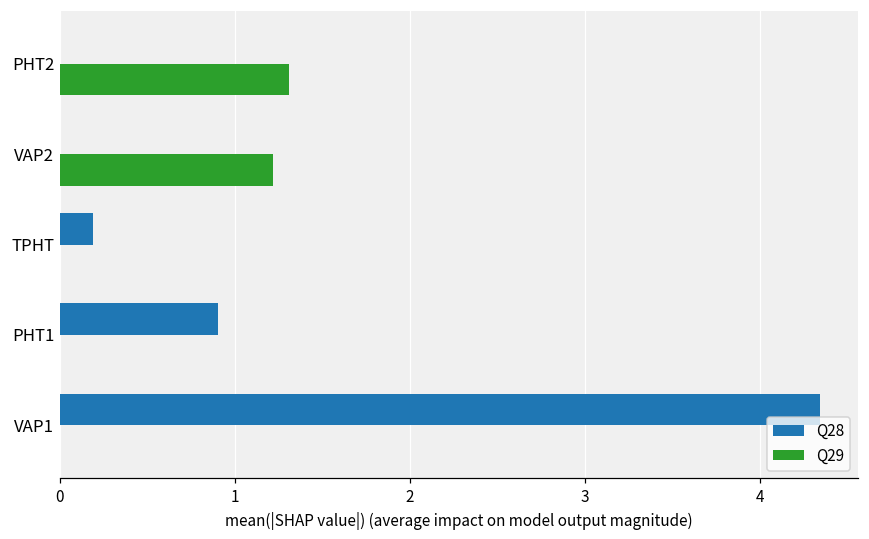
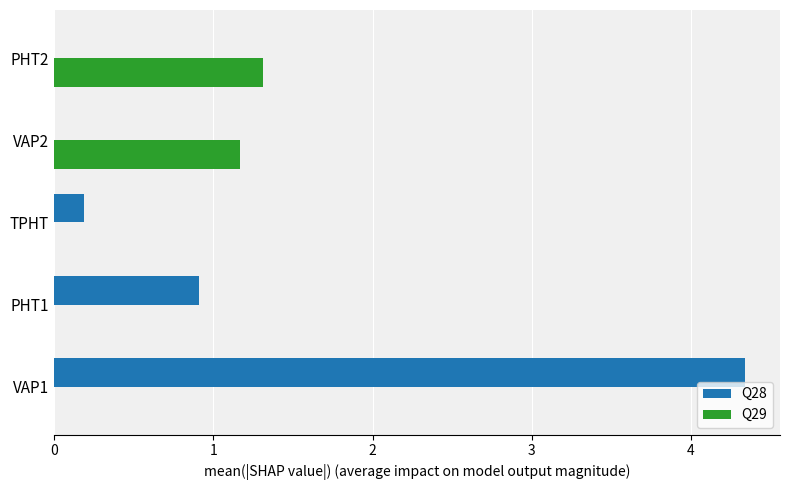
  {
    "Q28": {
      "PHT2": 0.00,
      "VAP2": 0.00,
      "TPHT": 0.19,
      "PHT1": 0.91,
      "VAP1": 4.34
    },
    "Q29": {
      "PHT2": 1.31,
-     "VAP2": 1.22,
+     "VAP2": 1.17,
      "TPHT": 0.00,
      "PHT1": 0.00,
      "VAP1": 0.00
    }
  }
